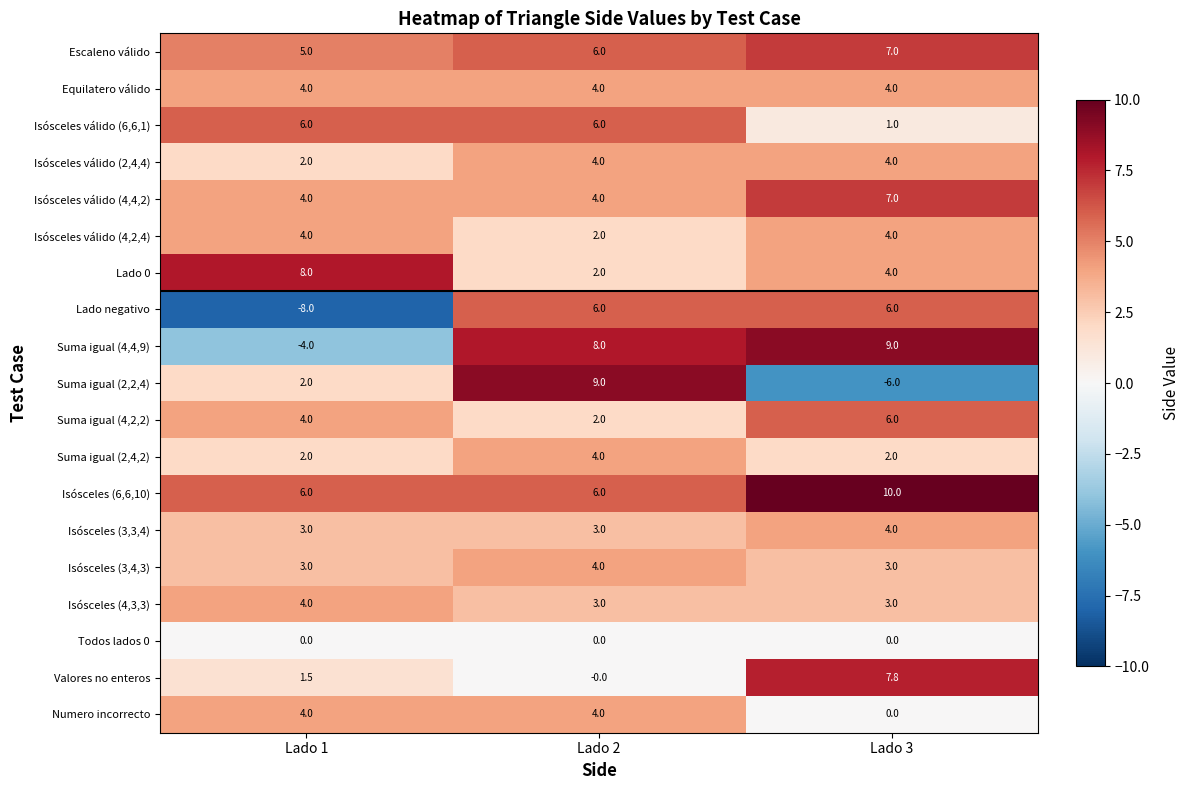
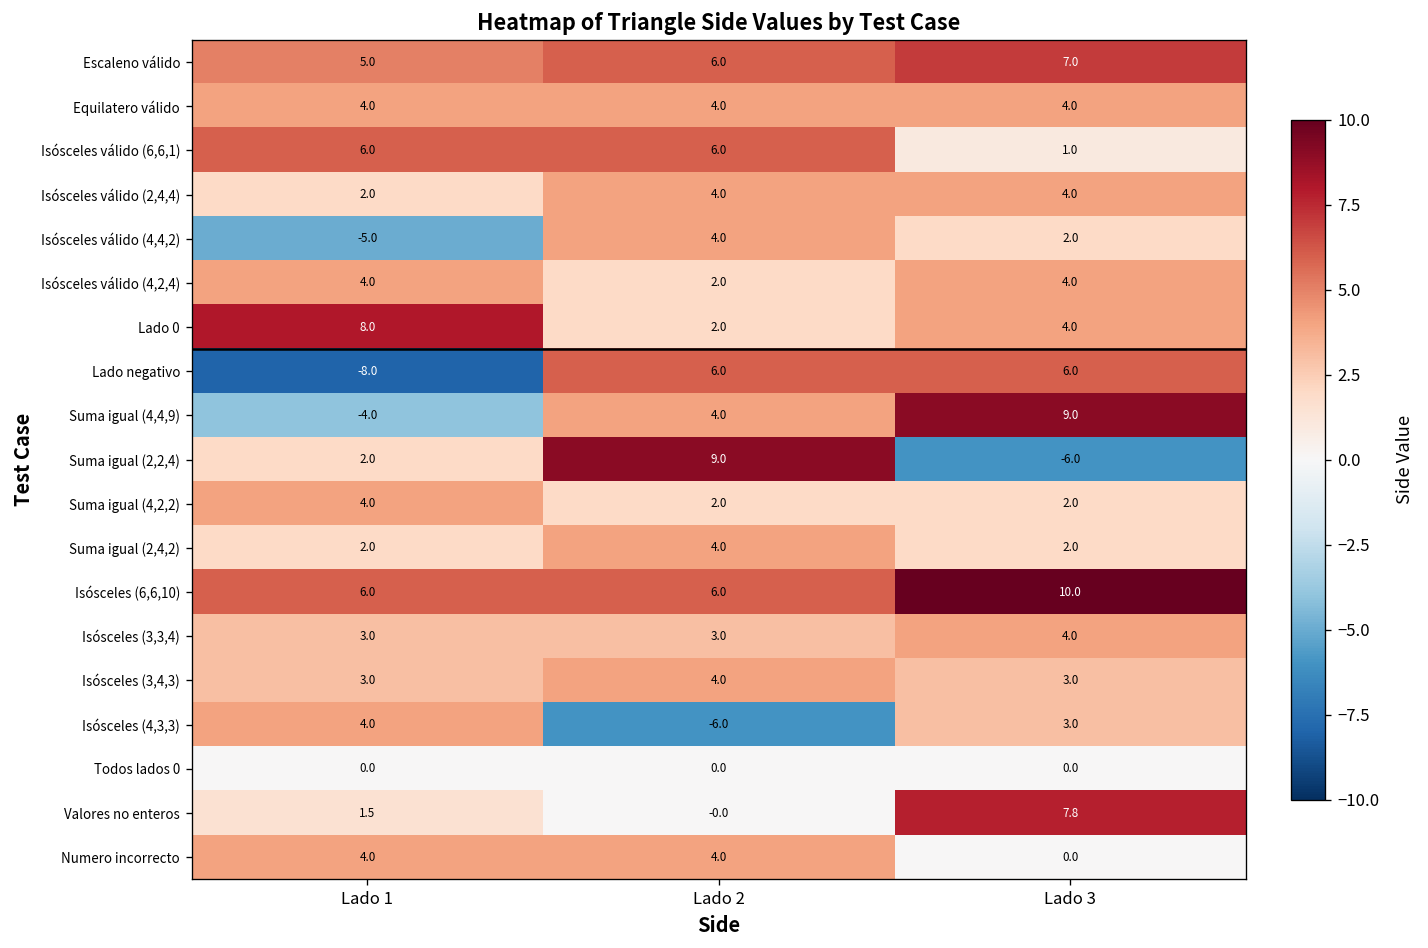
  {
    "Escaleno válido": {
      "Lado 1": 5.0,
      "Lado 2": 6.0,
      "Lado 3": 7.0
    },
    "Equilatero válido": {
      "Lado 1": 4.0,
      "Lado 2": 4.0,
      "Lado 3": 4.0
    },
    "Isósceles válido (6,6,1)": {
      "Lado 1": 6.0,
      "Lado 2": 6.0,
      "Lado 3": 1.0
    },
    "Isósceles válido (2,4,4)": {
      "Lado 1": 2.0,
      "Lado 2": 4.0,
      "Lado 3": 4.0
    },
    "Isósceles válido (4,4,2)": {
-     "Lado 1": 4.0,
+     "Lado 1": -5.0,
      "Lado 2": 4.0,
-     "Lado 3": 7.0
+     "Lado 3": 2.0
    },
    "Isósceles válido (4,2,4)": {
      "Lado 1": 4.0,
      "Lado 2": 2.0,
      "Lado 3": 4.0
    },
    "Lado 0": {
      "Lado 1": 8.0,
      "Lado 2": 2.0,
      "Lado 3": 4.0
    },
    "Lado negativo": {
      "Lado 1": -8.0,
      "Lado 2": 6.0,
      "Lado 3": 6.0
    },
    "Suma igual (4,4,9)": {
      "Lado 1": -4.0,
-     "Lado 2": 8.0,
+     "Lado 2": 4.0,
      "Lado 3": 9.0
    },
    "Suma igual (2,2,4)": {
      "Lado 1": 2.0,
      "Lado 2": 9.0,
      "Lado 3": -6.0
    },
    "Suma igual (4,2,2)": {
      "Lado 1": 4.0,
      "Lado 2": 2.0,
-     "Lado 3": 6.0
+     "Lado 3": 2.0
    },
    "Suma igual (2,4,2)": {
      "Lado 1": 2.0,
      "Lado 2": 4.0,
      "Lado 3": 2.0
    },
    "Isósceles (6,6,10)": {
      "Lado 1": 6.0,
      "Lado 2": 6.0,
      "Lado 3": 10.0
    },
    "Isósceles (3,3,4)": {
      "Lado 1": 3.0,
      "Lado 2": 3.0,
      "Lado 3": 4.0
    },
    "Isósceles (3,4,3)": {
      "Lado 1": 3.0,
      "Lado 2": 4.0,
      "Lado 3": 3.0
    },
    "Isósceles (4,3,3)": {
      "Lado 1": 4.0,
-     "Lado 2": 3.0,
+     "Lado 2": -6.0,
      "Lado 3": 3.0
    },
    "Todos lados 0": {
      "Lado 1": 0.0,
      "Lado 2": 0.0,
      "Lado 3": 0.0
    },
    "Valores no enteros": {
      "Lado 1": 1.5,
      "Lado 2": -0.0,
      "Lado 3": 7.8
    },
    "Numero incorrecto": {
      "Lado 1": 4.0,
      "Lado 2": 4.0,
      "Lado 3": 0.0
    }
  }
